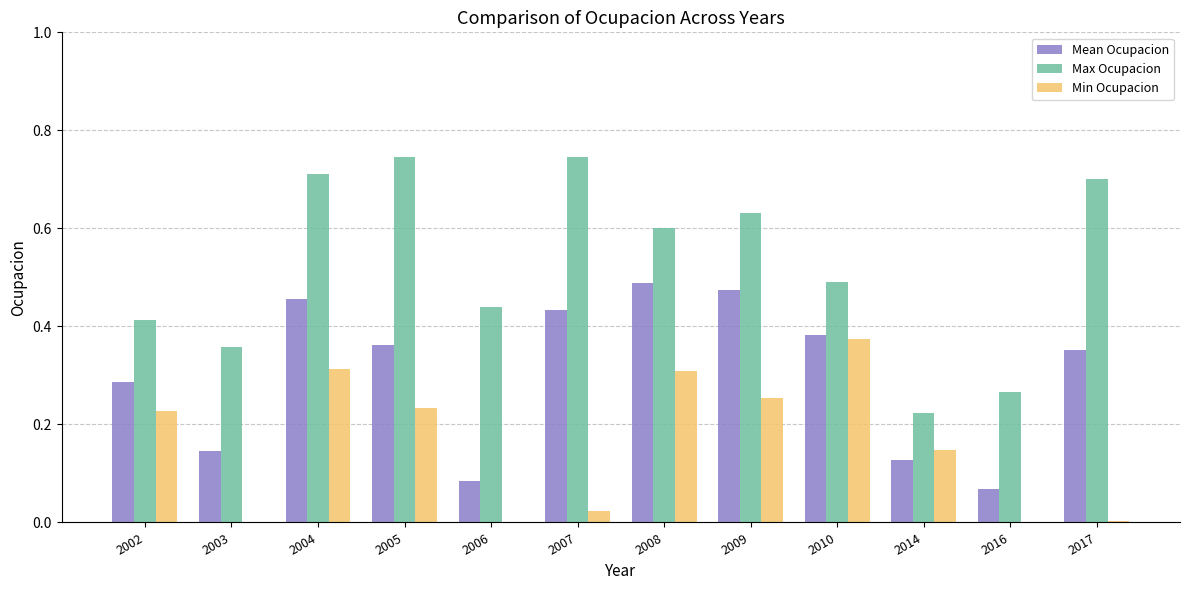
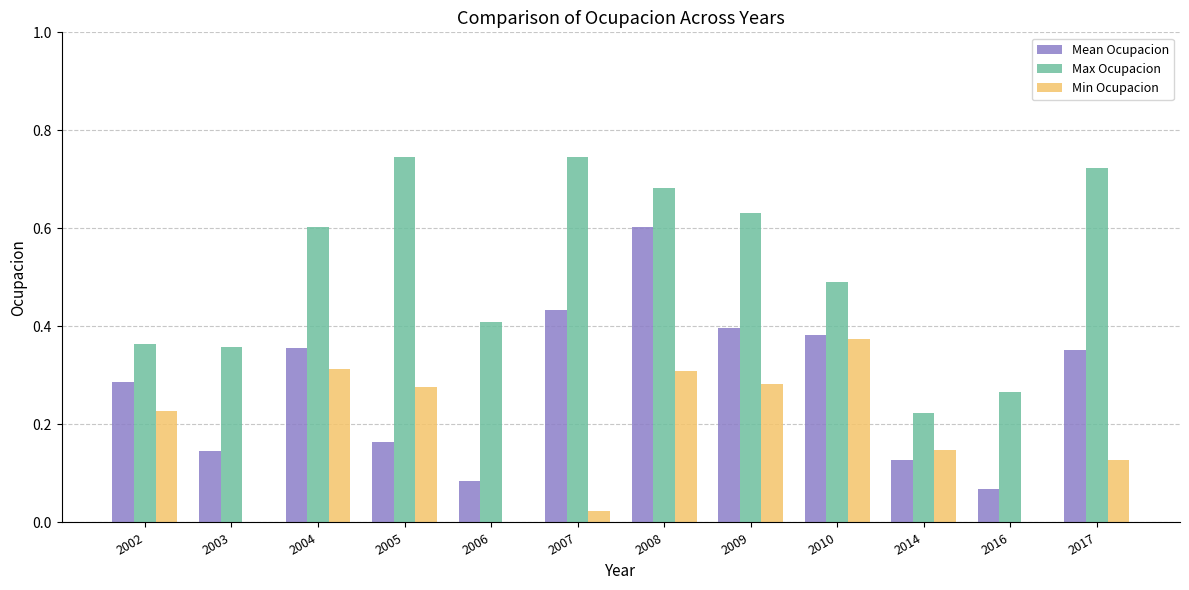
  {
    "Mean Ocupacion": {
      "2002": 0.29,
      "2003": 0.15,
-     "2004": 0.46,
-     "2005": 0.36,
+     "2004": 0.36,
+     "2005": 0.16,
      "2006": 0.08,
      "2007": 0.43,
-     "2008": 0.49,
-     "2009": 0.47,
+     "2008": 0.60,
+     "2009": 0.40,
      "2010": 0.38,
      "2014": 0.13,
      "2016": 0.07,
      "2017": 0.35
    },
    "Max Ocupacion": {
-     "2002": 0.41,
+     "2002": 0.36,
      "2003": 0.36,
-     "2004": 0.71,
+     "2004": 0.60,
      "2005": 0.75,
-     "2006": 0.44,
+     "2006": 0.41,
      "2007": 0.75,
-     "2008": 0.60,
+     "2008": 0.68,
      "2009": 0.63,
      "2010": 0.49,
      "2014": 0.22,
      "2016": 0.27,
-     "2017": 0.70
+     "2017": 0.72
    },
    "Min Ocupacion": {
      "2002": 0.23,
      "2003": 0.00,
      "2004": 0.31,
-     "2005": 0.23,
+     "2005": 0.28,
      "2006": 0.00,
      "2007": 0.02,
      "2008": 0.31,
-     "2009": 0.25,
+     "2009": 0.28,
      "2010": 0.37,
      "2014": 0.15,
      "2016": 0.00,
-     "2017": 0.00
+     "2017": 0.13
    }
  }
